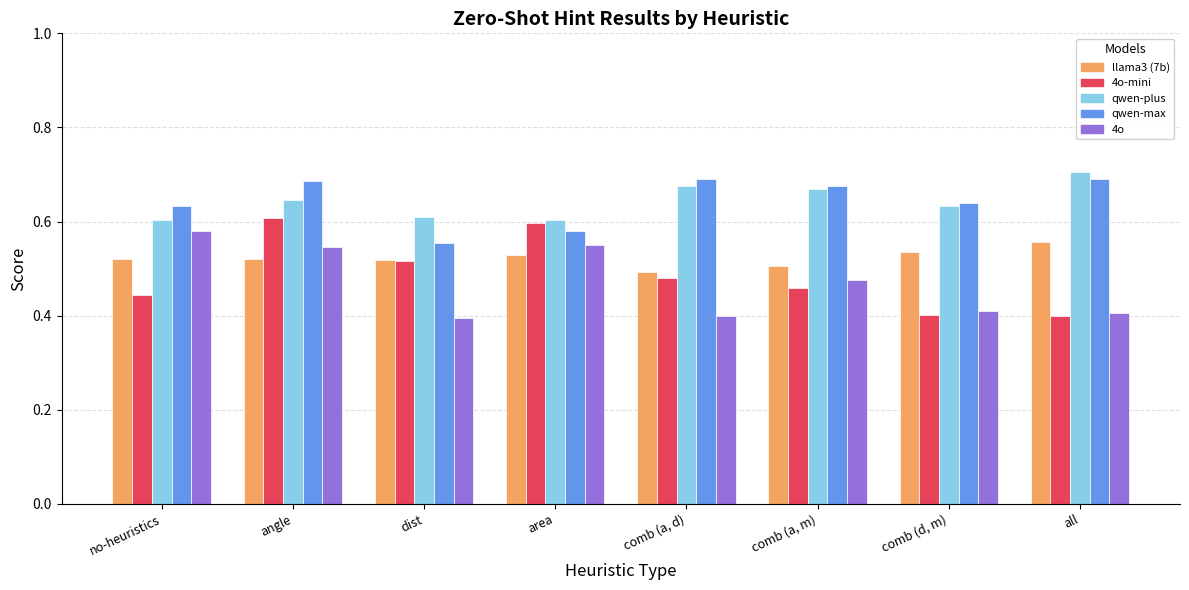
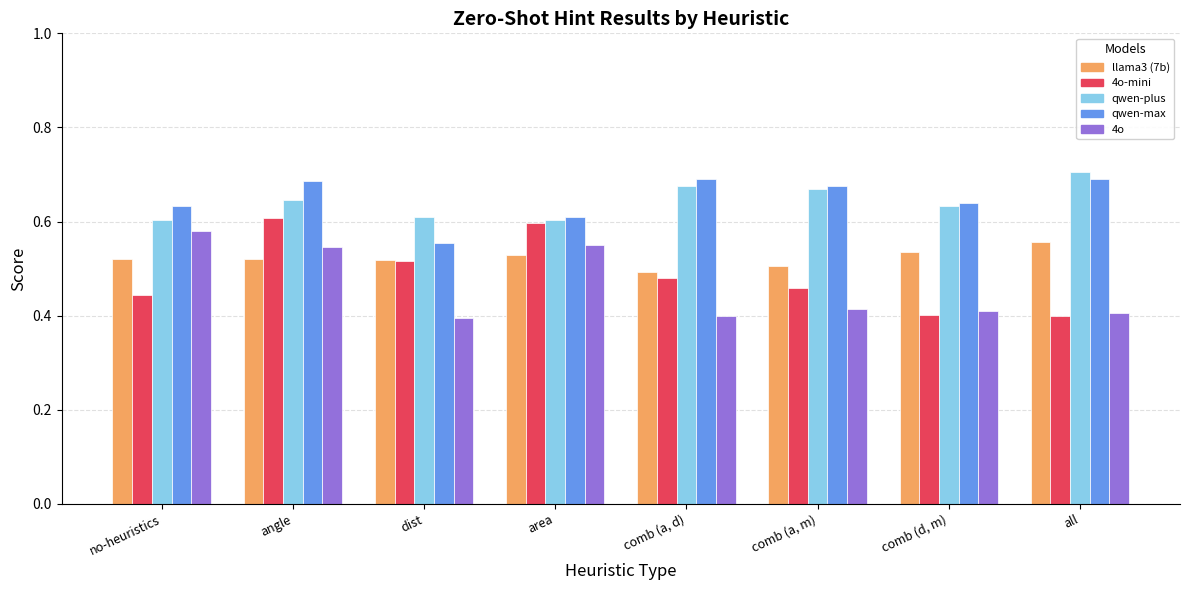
  {
    "llama3 (7b)": {
      "no-heuristics": 0.52,
      "angle": 0.52,
      "dist": 0.52,
      "area": 0.53,
      "comb (a, d)": 0.49,
      "comb (a, m)": 0.51,
      "comb (d, m)": 0.54,
      "all": 0.56
    },
    "4o-mini": {
      "no-heuristics": 0.44,
      "angle": 0.61,
      "dist": 0.52,
      "area": 0.60,
      "comb (a, d)": 0.48,
      "comb (a, m)": 0.46,
      "comb (d, m)": 0.40,
      "all": 0.40
    },
    "qwen-plus": {
      "no-heuristics": 0.60,
      "angle": 0.65,
      "dist": 0.61,
      "area": 0.60,
      "comb (a, d)": 0.68,
      "comb (a, m)": 0.67,
      "comb (d, m)": 0.63,
      "all": 0.71
    },
    "qwen-max": {
      "no-heuristics": 0.63,
      "angle": 0.69,
      "dist": 0.55,
-     "area": 0.58,
+     "area": 0.61,
      "comb (a, d)": 0.69,
      "comb (a, m)": 0.68,
      "comb (d, m)": 0.64,
      "all": 0.69
    },
    "4o": {
      "no-heuristics": 0.58,
      "angle": 0.55,
      "dist": 0.39,
      "area": 0.55,
      "comb (a, d)": 0.40,
-     "comb (a, m)": 0.48,
+     "comb (a, m)": 0.41,
      "comb (d, m)": 0.41,
      "all": 0.41
    }
  }
